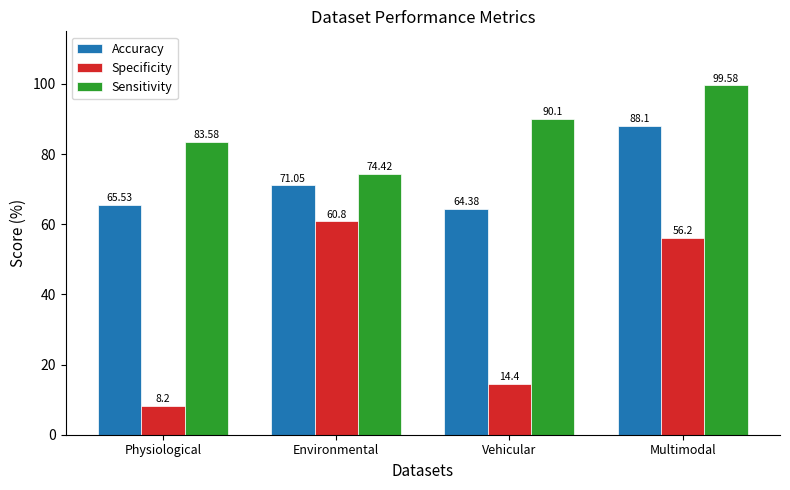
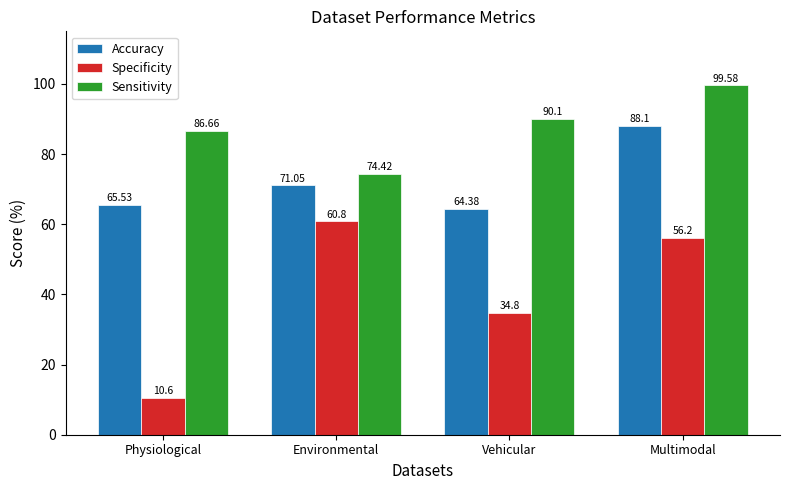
  {
    "Accuracy": {
      "Physiological": 65.53,
      "Environmental": 71.05,
      "Vehicular": 64.38,
      "Multimodal": 88.1
    },
    "Specificity": {
-     "Physiological": 8.2,
+     "Physiological": 10.6,
      "Environmental": 60.8,
-     "Vehicular": 14.4,
+     "Vehicular": 34.8,
      "Multimodal": 56.2
    },
    "Sensitivity": {
-     "Physiological": 83.58,
+     "Physiological": 86.66,
      "Environmental": 74.42,
      "Vehicular": 90.1,
      "Multimodal": 99.58
    }
  }
